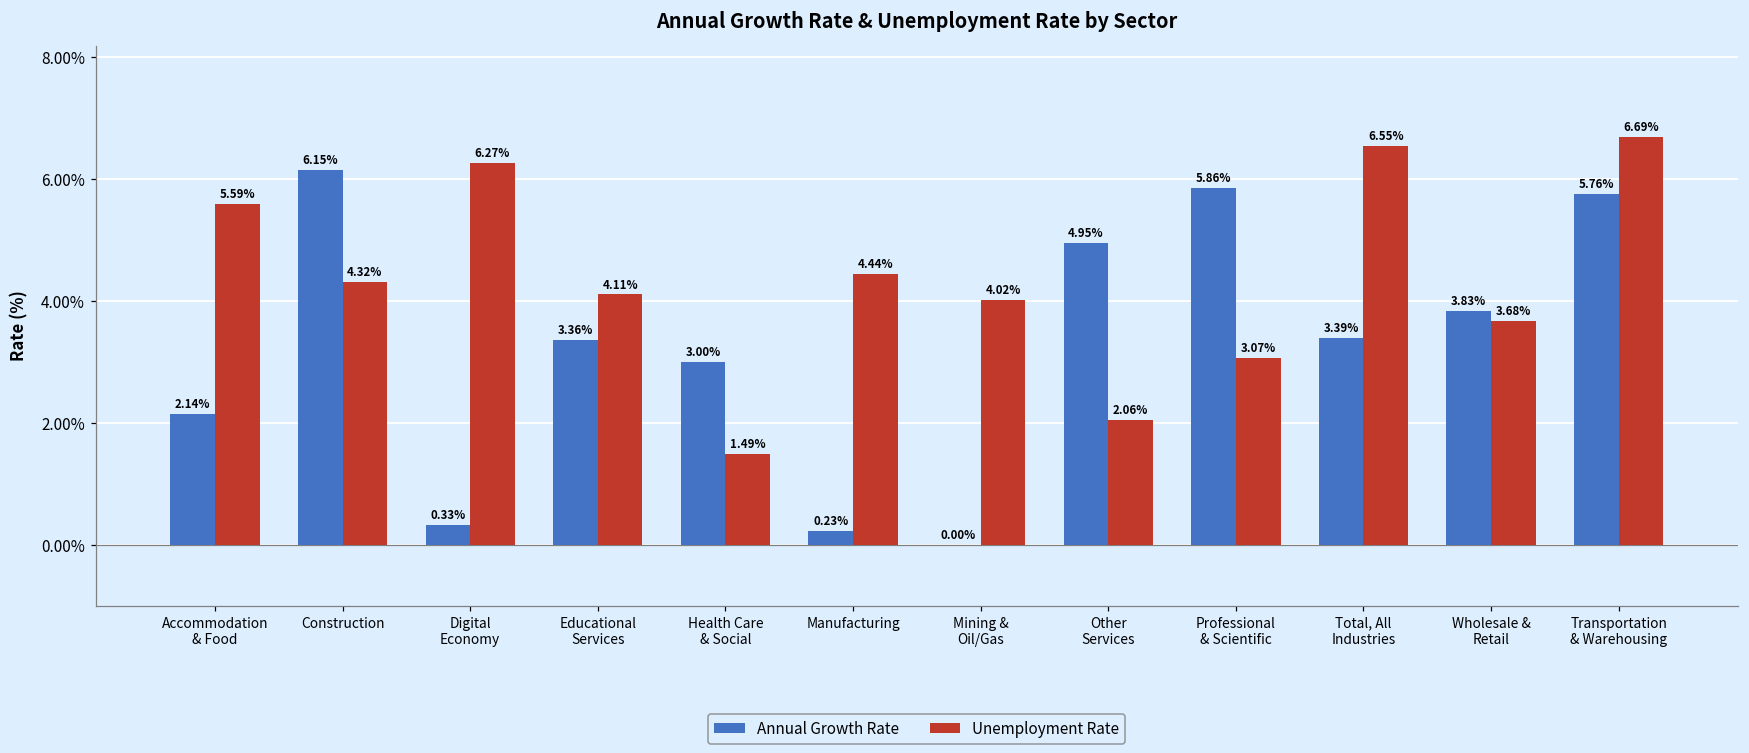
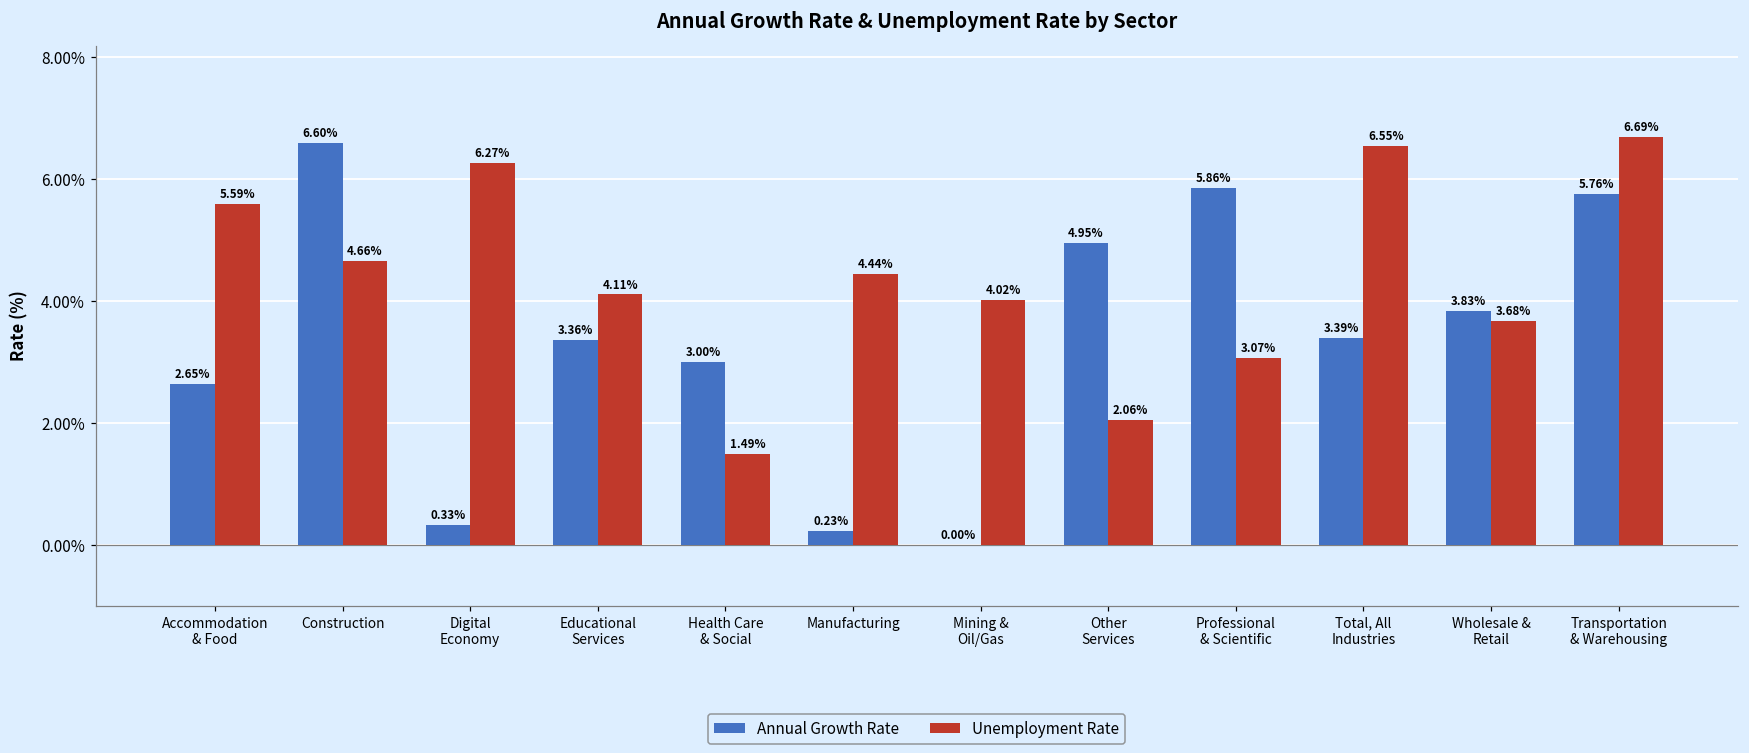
  {
    "Annual Growth Rate": {
-     "Accommodation & Food": "2.14%",
-     "Construction": "6.15%",
+     "Accommodation & Food": "2.65%",
+     "Construction": "6.60%",
      "Digital Economy": "0.33%",
      "Educational Services": "3.36%",
      "Health Care & Social": "3.00%",
      "Manufacturing": "0.23%",
      "Mining & Oil/Gas": "0.00%",
      "Other Services": "4.95%",
      "Professional & Scientific": "5.86%",
      "Total, All Industries": "3.39%",
      "Wholesale & Retail": "3.83%",
      "Transportation & Warehousing": "5.76%"
    },
    "Unemployment Rate": {
      "Accommodation & Food": "5.59%",
-     "Construction": "4.32%",
+     "Construction": "4.66%",
      "Digital Economy": "6.27%",
      "Educational Services": "4.11%",
      "Health Care & Social": "1.49%",
      "Manufacturing": "4.44%",
      "Mining & Oil/Gas": "4.02%",
      "Other Services": "2.06%",
      "Professional & Scientific": "3.07%",
      "Total, All Industries": "6.55%",
      "Wholesale & Retail": "3.68%",
      "Transportation & Warehousing": "6.69%"
    }
  }
